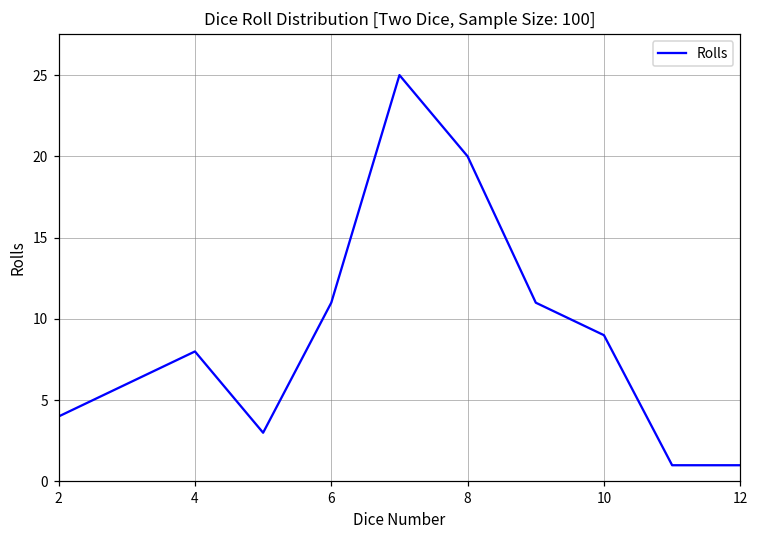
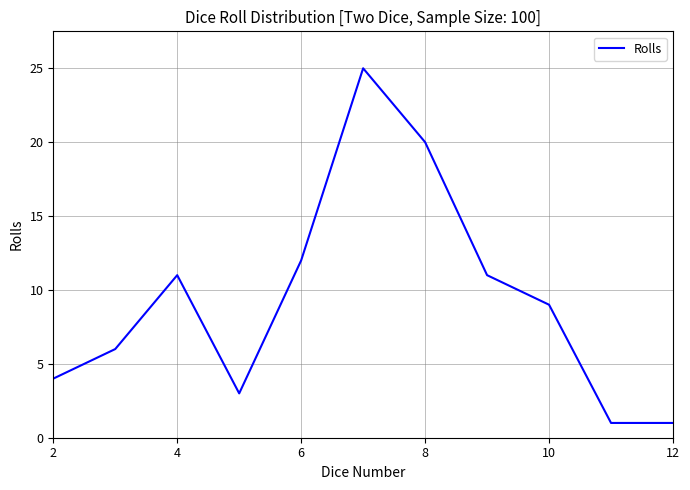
  {
    "2": 4,
-   "4": 8,
-   "6": 11,
+   "4": 11,
+   "6": 12,
    "8": 20,
    "10": 9,
    "12": 1
  }
